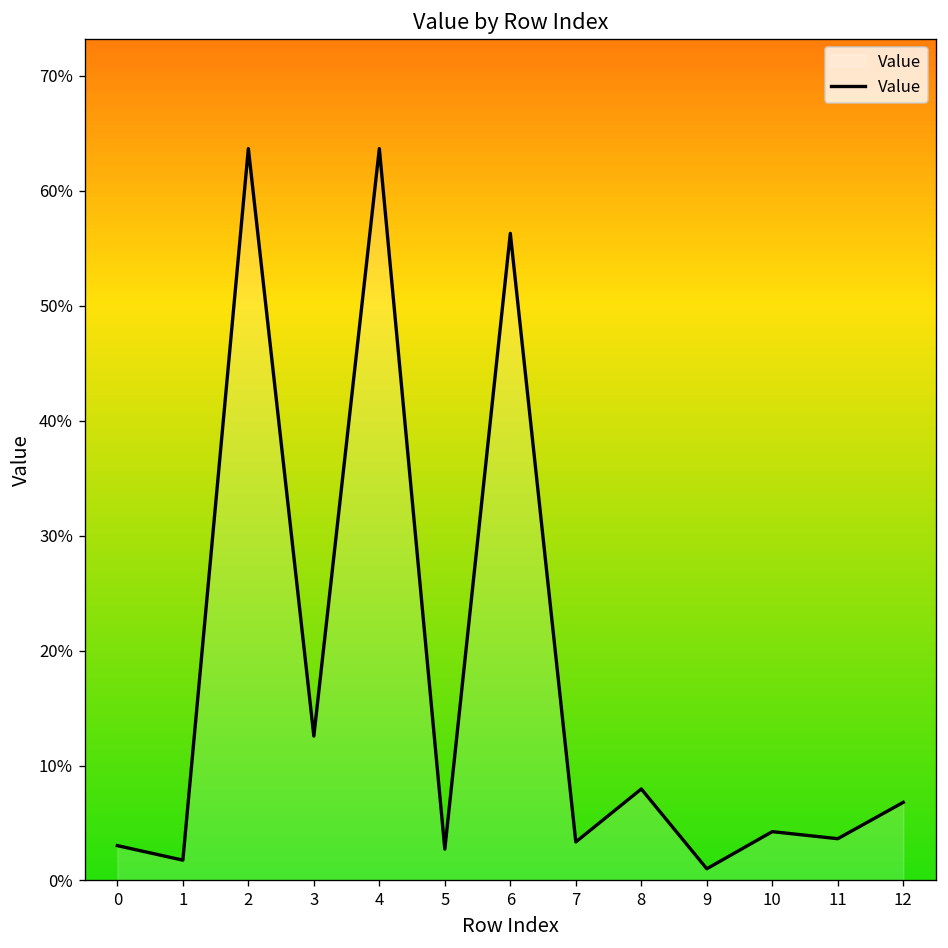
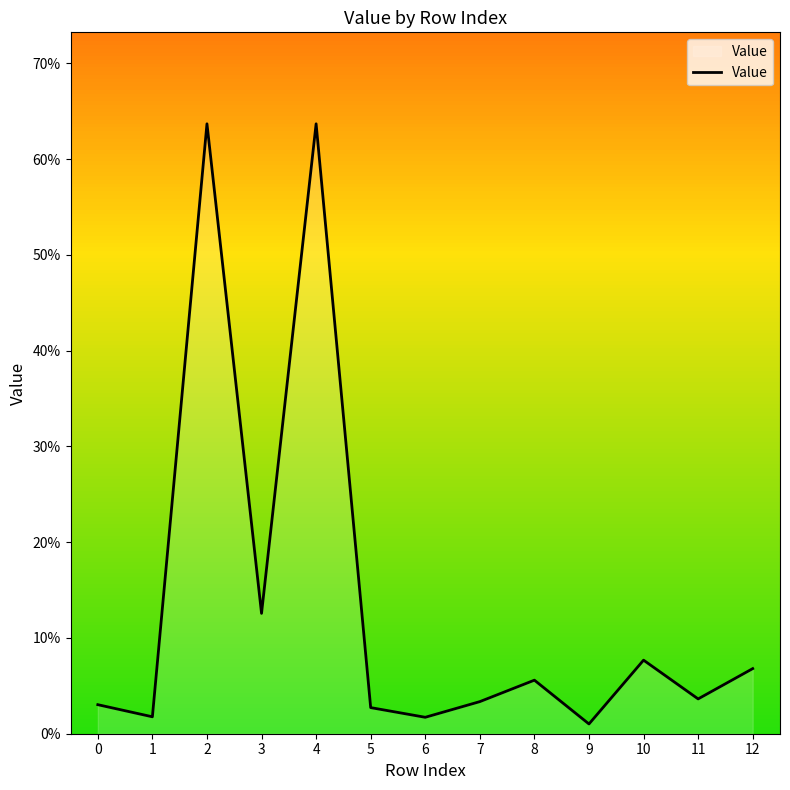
  {
    "0": "3%",
    "1": "2%",
    "2": "64%",
    "3": "13%",
    "4": "64%",
    "5": "3%",
-   "6": "56%",
+   "6": "2%",
    "7": "3%",
-   "8": "8%",
+   "8": "6%",
    "9": "1%",
-   "10": "4%",
+   "10": "8%",
    "11": "4%",
    "12": "7%"
  }
